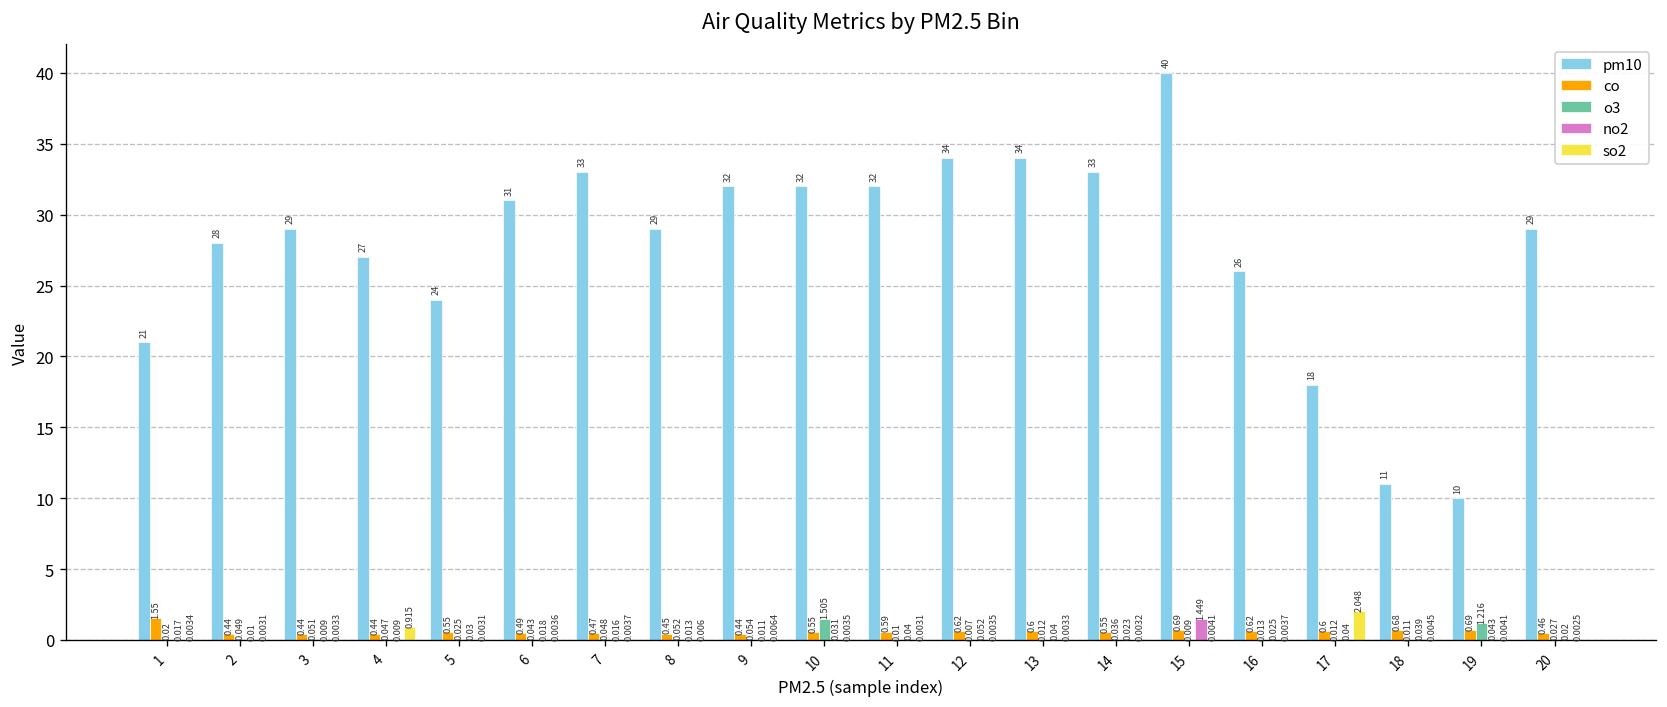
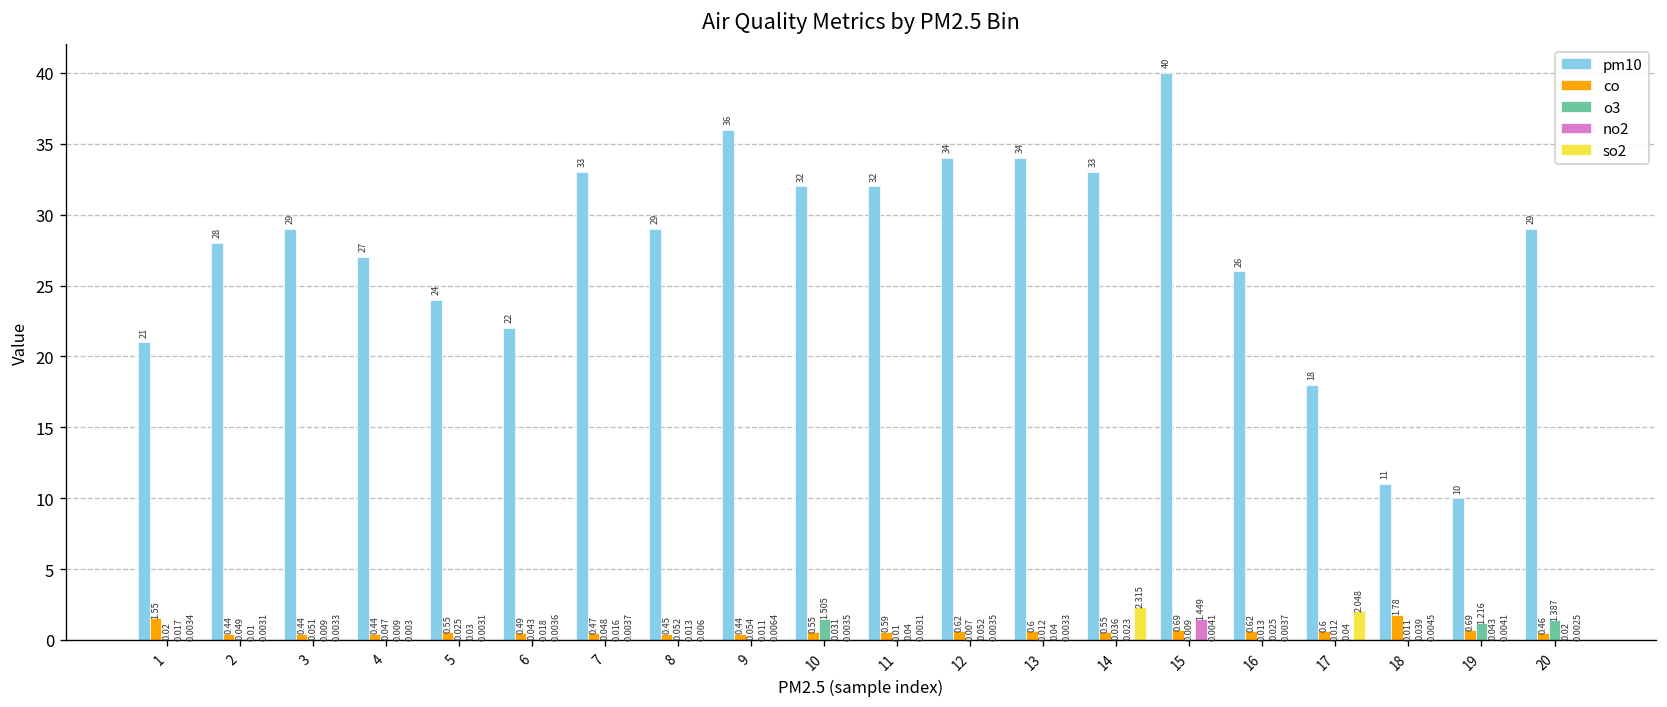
  {
    "pm10": {
      "1": 21,
      "2": 28,
      "3": 29,
      "4": 27,
      "5": 24,
-     "6": 31,
+     "6": 22,
      "7": 33,
      "8": 29,
-     "9": 32,
+     "9": 36,
      "10": 32,
      "11": 32,
      "12": 34,
      "13": 34,
      "14": 33,
      "15": 40,
      "16": 26,
      "17": 18,
      "18": 11,
      "19": 10,
      "20": 29
    },
    "co": {
      "1": 1.55,
      "2": 0.44,
      "3": 0.44,
      "4": 0.44,
      "5": 0.55,
      "6": 0.49,
      "7": 0.47,
      "8": 0.45,
      "9": 0.44,
      "10": 0.55,
      "11": 0.59,
      "12": 0.62,
      "13": 0.6,
      "14": 0.55,
      "15": 0.69,
      "16": 0.62,
      "17": 0.6,
-     "18": 0.68,
+     "18": 1.78,
      "19": 0.69,
      "20": 0.46
    },
    "o3": {
      "1": 0.02,
      "2": 0.049,
      "3": 0.051,
      "4": 0.047,
      "5": 0.025,
      "6": 0.043,
      "7": 0.048,
      "8": 0.052,
      "9": 0.054,
      "10": 1.505,
      "11": 0.01,
      "12": 0.007,
      "13": 0.012,
      "14": 0.036,
      "15": 0.009,
      "16": 0.013,
      "17": 0.012,
      "18": 0.011,
      "19": 1.216,
-     "20": 0.027
+     "20": 1.387
    },
    "no2": {
      "1": 0.017,
      "2": 0.01,
      "3": 0.009,
      "4": 0.009,
      "5": 0.03,
      "6": 0.018,
      "7": 0.016,
      "8": 0.013,
      "9": 0.011,
      "10": 0.031,
      "11": 0.04,
      "12": 0.052,
      "13": 0.04,
      "14": 0.023,
      "15": 1.449,
      "16": 0.025,
      "17": 0.04,
      "18": 0.039,
      "19": 0.043,
      "20": 0.02
    },
    "so2": {
      "1": 0.0034,
      "2": 0.0031,
      "3": 0.0033,
-     "4": 0.915,
+     "4": 0.003,
      "5": 0.0031,
      "6": 0.0036,
      "7": 0.0037,
      "8": 0.006,
      "9": 0.0064,
      "10": 0.0035,
      "11": 0.0031,
      "12": 0.0035,
      "13": 0.0033,
-     "14": 0.0032,
+     "14": 2.315,
      "15": 0.0041,
      "16": 0.0037,
      "17": 2.048,
      "18": 0.0045,
      "19": 0.0041,
      "20": 0.0025
    }
  }
